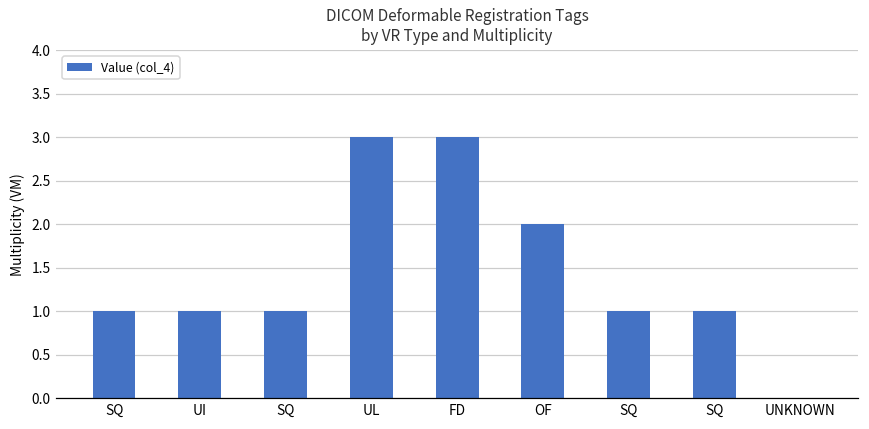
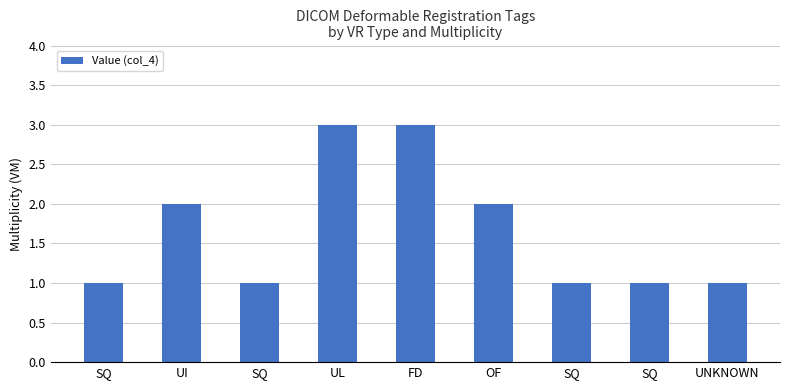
  {
-   "UI": 1,
+   "UI": 2,
    "UL": 3,
    "FD": 3,
    "OF": 2,
-   "UNKNOWN": 0
+   "UNKNOWN": 1
  }
